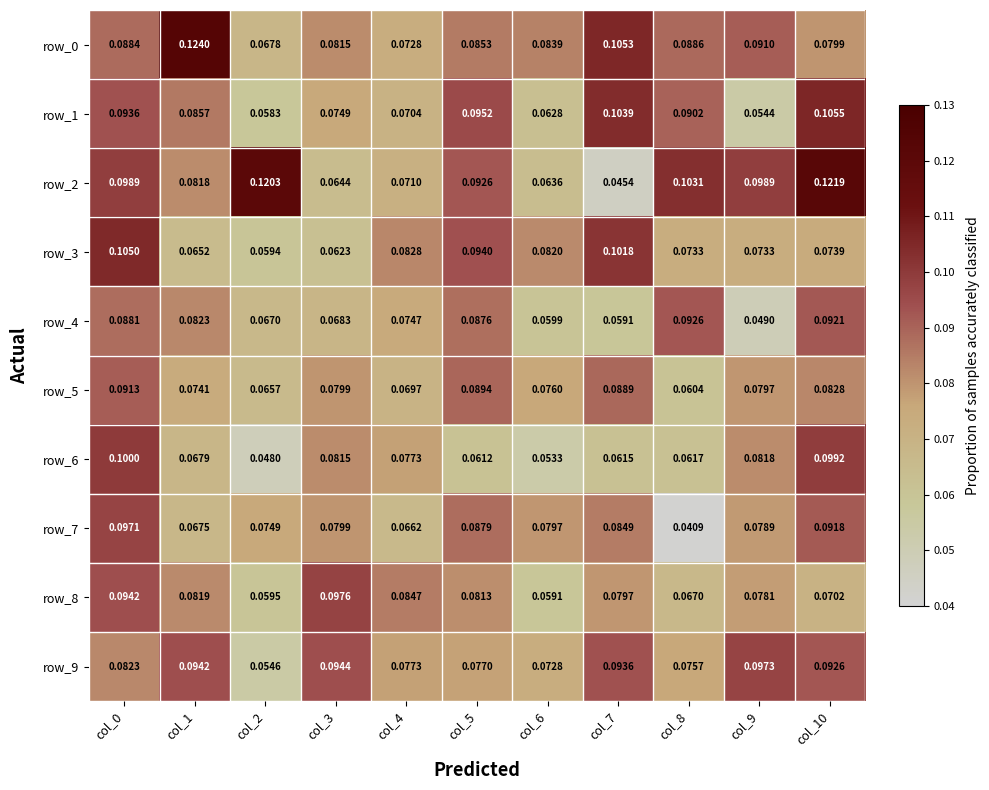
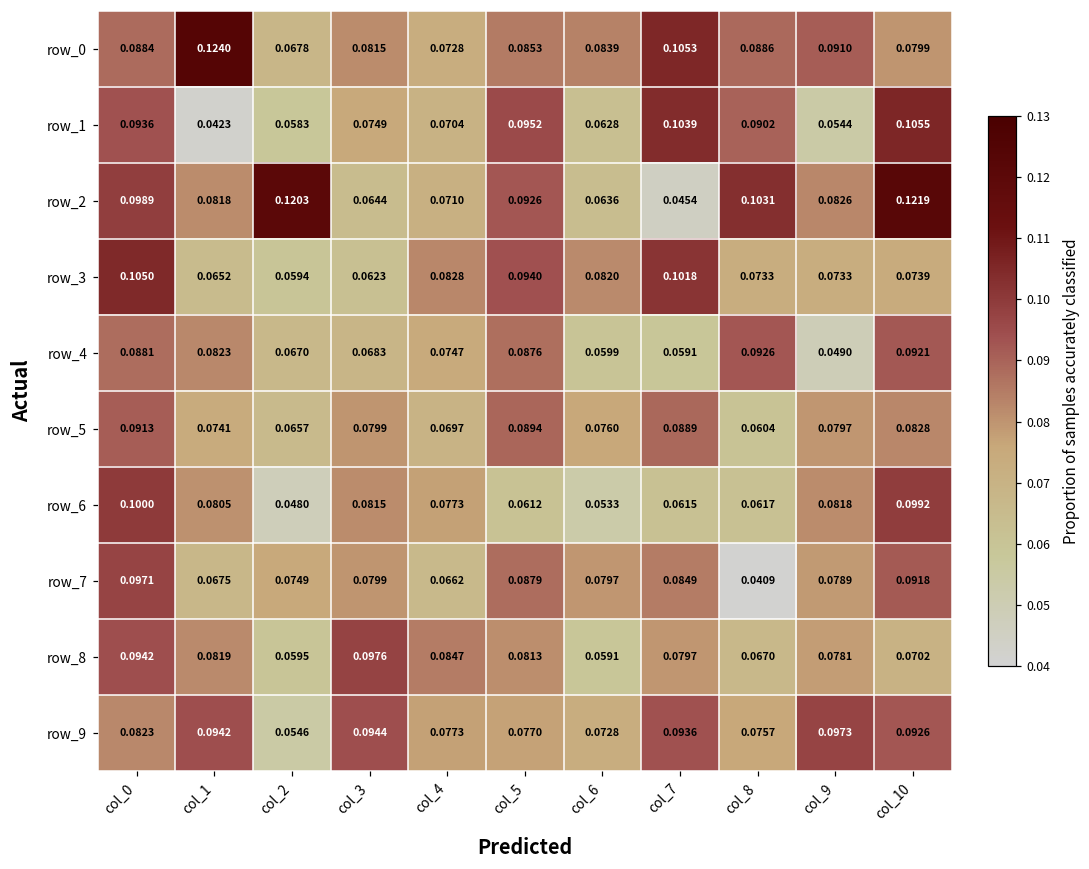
  {
    "row_0": {
      "col_0": 0.0884,
      "col_1": 0.1240,
      "col_2": 0.0678,
      "col_3": 0.0815,
      "col_4": 0.0728,
      "col_5": 0.0853,
      "col_6": 0.0839,
      "col_7": 0.1053,
      "col_8": 0.0886,
      "col_9": 0.0910,
      "col_10": 0.0799
    },
    "row_1": {
      "col_0": 0.0936,
-     "col_1": 0.0857,
+     "col_1": 0.0423,
      "col_2": 0.0583,
      "col_3": 0.0749,
      "col_4": 0.0704,
      "col_5": 0.0952,
      "col_6": 0.0628,
      "col_7": 0.1039,
      "col_8": 0.0902,
      "col_9": 0.0544,
      "col_10": 0.1055
    },
    "row_2": {
      "col_0": 0.0989,
      "col_1": 0.0818,
      "col_2": 0.1203,
      "col_3": 0.0644,
      "col_4": 0.0710,
      "col_5": 0.0926,
      "col_6": 0.0636,
      "col_7": 0.0454,
      "col_8": 0.1031,
-     "col_9": 0.0989,
+     "col_9": 0.0826,
      "col_10": 0.1219
    },
    "row_3": {
      "col_0": 0.1050,
      "col_1": 0.0652,
      "col_2": 0.0594,
      "col_3": 0.0623,
      "col_4": 0.0828,
      "col_5": 0.0940,
      "col_6": 0.0820,
      "col_7": 0.1018,
      "col_8": 0.0733,
      "col_9": 0.0733,
      "col_10": 0.0739
    },
    "row_4": {
      "col_0": 0.0881,
      "col_1": 0.0823,
      "col_2": 0.0670,
      "col_3": 0.0683,
      "col_4": 0.0747,
      "col_5": 0.0876,
      "col_6": 0.0599,
      "col_7": 0.0591,
      "col_8": 0.0926,
      "col_9": 0.0490,
      "col_10": 0.0921
    },
    "row_5": {
      "col_0": 0.0913,
      "col_1": 0.0741,
      "col_2": 0.0657,
      "col_3": 0.0799,
      "col_4": 0.0697,
      "col_5": 0.0894,
      "col_6": 0.0760,
      "col_7": 0.0889,
      "col_8": 0.0604,
      "col_9": 0.0797,
      "col_10": 0.0828
    },
    "row_6": {
      "col_0": 0.1000,
-     "col_1": 0.0679,
+     "col_1": 0.0805,
      "col_2": 0.0480,
      "col_3": 0.0815,
      "col_4": 0.0773,
      "col_5": 0.0612,
      "col_6": 0.0533,
      "col_7": 0.0615,
      "col_8": 0.0617,
      "col_9": 0.0818,
      "col_10": 0.0992
    },
    "row_7": {
      "col_0": 0.0971,
      "col_1": 0.0675,
      "col_2": 0.0749,
      "col_3": 0.0799,
      "col_4": 0.0662,
      "col_5": 0.0879,
      "col_6": 0.0797,
      "col_7": 0.0849,
      "col_8": 0.0409,
      "col_9": 0.0789,
      "col_10": 0.0918
    },
    "row_8": {
      "col_0": 0.0942,
      "col_1": 0.0819,
      "col_2": 0.0595,
      "col_3": 0.0976,
      "col_4": 0.0847,
      "col_5": 0.0813,
      "col_6": 0.0591,
      "col_7": 0.0797,
      "col_8": 0.0670,
      "col_9": 0.0781,
      "col_10": 0.0702
    },
    "row_9": {
      "col_0": 0.0823,
      "col_1": 0.0942,
      "col_2": 0.0546,
      "col_3": 0.0944,
      "col_4": 0.0773,
      "col_5": 0.0770,
      "col_6": 0.0728,
      "col_7": 0.0936,
      "col_8": 0.0757,
      "col_9": 0.0973,
      "col_10": 0.0926
    }
  }
